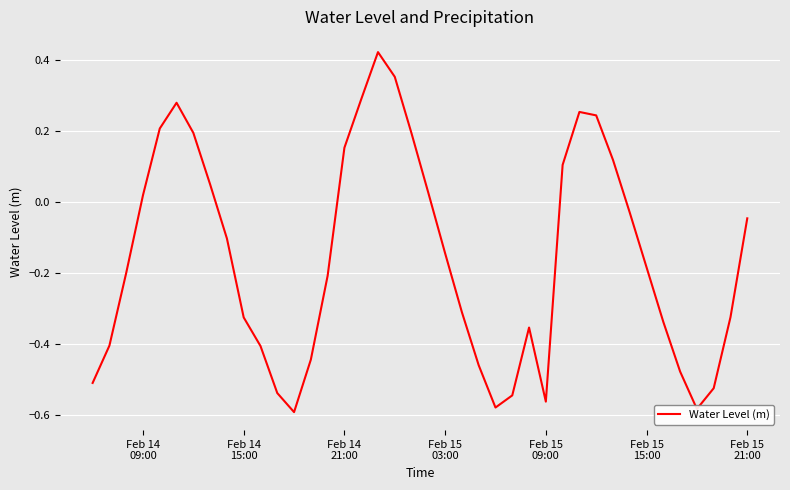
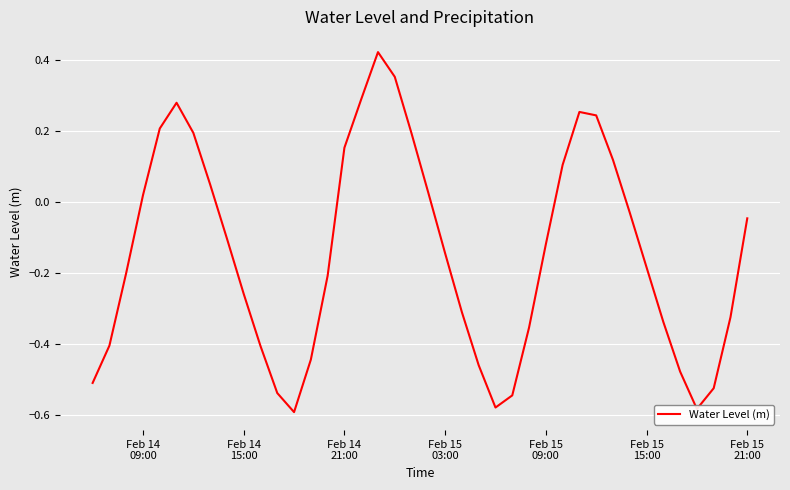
  {
    "Feb 14 09:00": 0.02,
-   "Feb 14 15:00": -0.33,
+   "Feb 14 15:00": -0.26,
    "Feb 14 21:00": 0.15,
    "Feb 15 03:00": -0.15,
-   "Feb 15 09:00": -0.56,
+   "Feb 15 09:00": -0.12,
    "Feb 15 15:00": -0.18,
    "Feb 15 21:00": -0.05
  }
